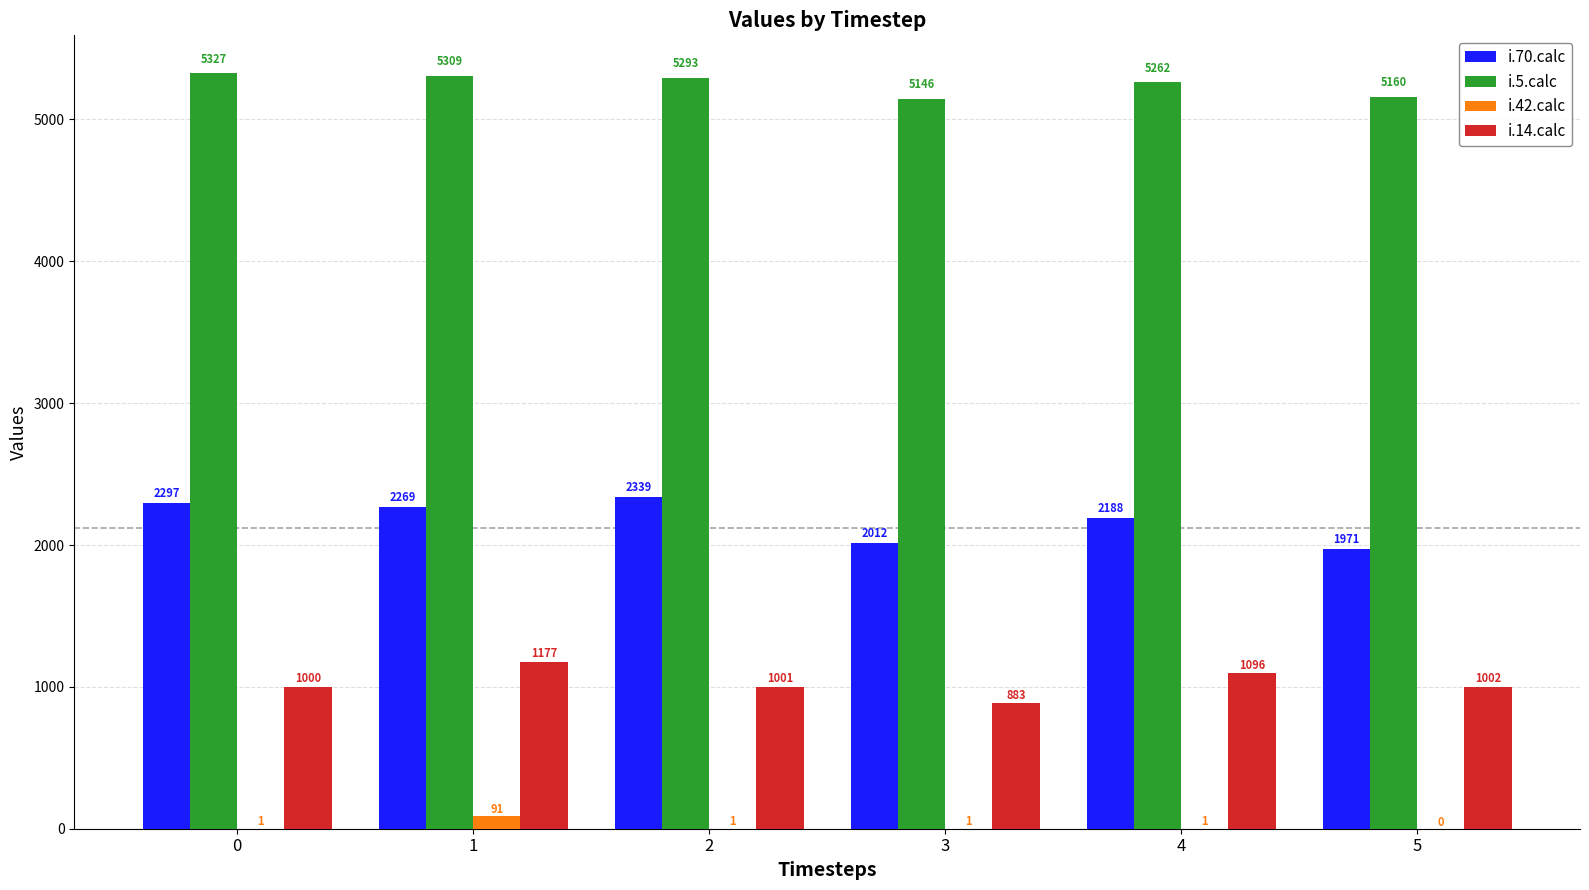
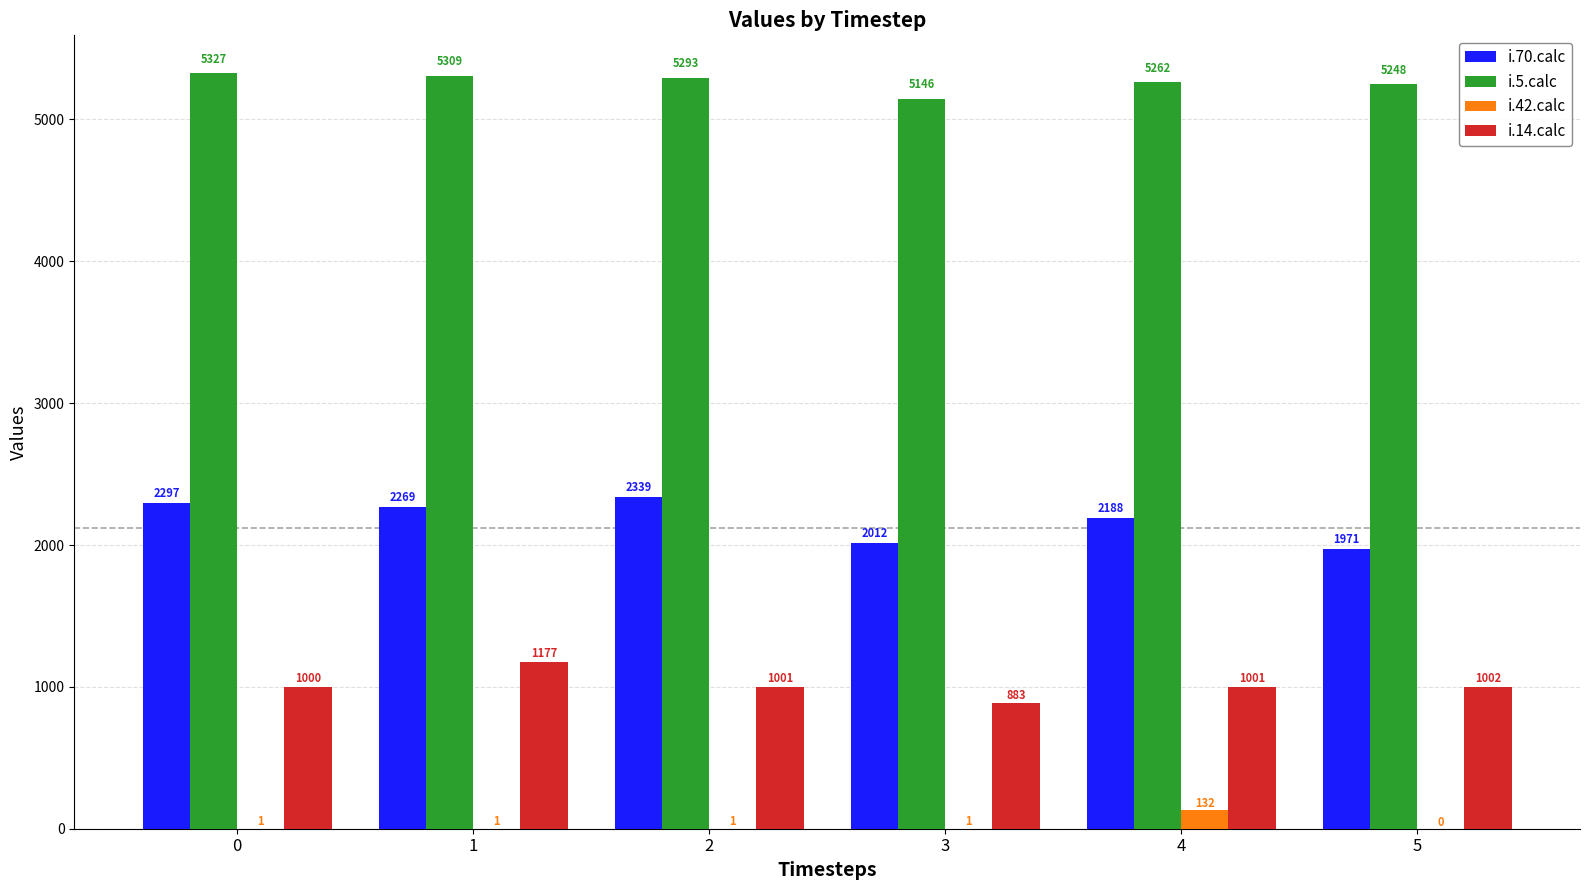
  {
    "i.70.calc": {
      "0": 2297,
      "1": 2269,
      "2": 2339,
      "3": 2012,
      "4": 2188,
      "5": 1971
    },
    "i.5.calc": {
      "0": 5327,
      "1": 5309,
      "2": 5293,
      "3": 5146,
      "4": 5262,
-     "5": 5160
+     "5": 5248
    },
    "i.42.calc": {
      "0": 1,
-     "1": 91,
+     "1": 1,
      "2": 1,
      "3": 1,
-     "4": 1,
+     "4": 132,
      "5": 0
    },
    "i.14.calc": {
      "0": 1000,
      "1": 1177,
      "2": 1001,
      "3": 883,
-     "4": 1096,
+     "4": 1001,
      "5": 1002
    }
  }
